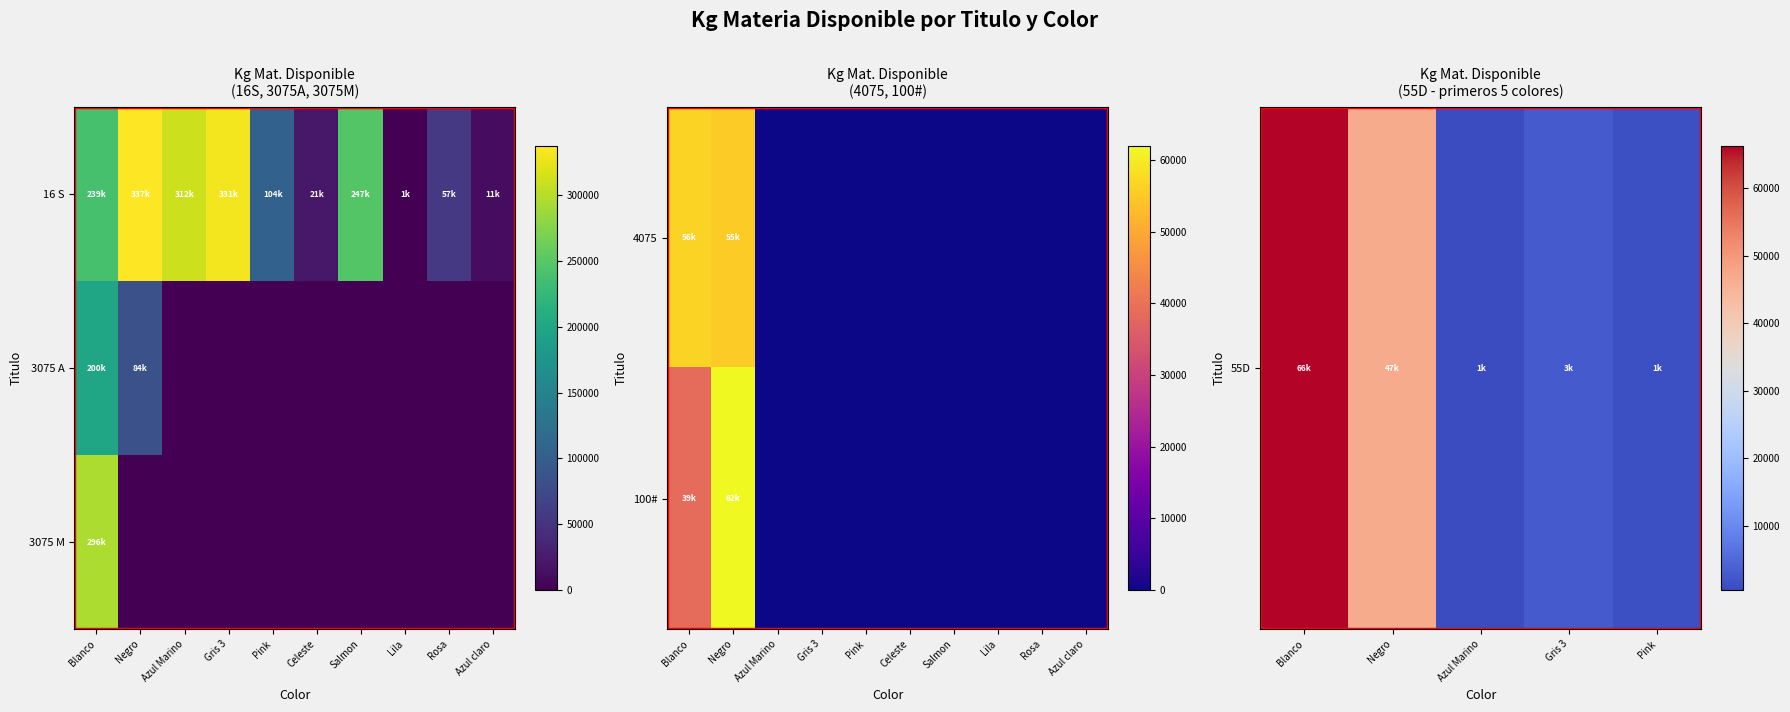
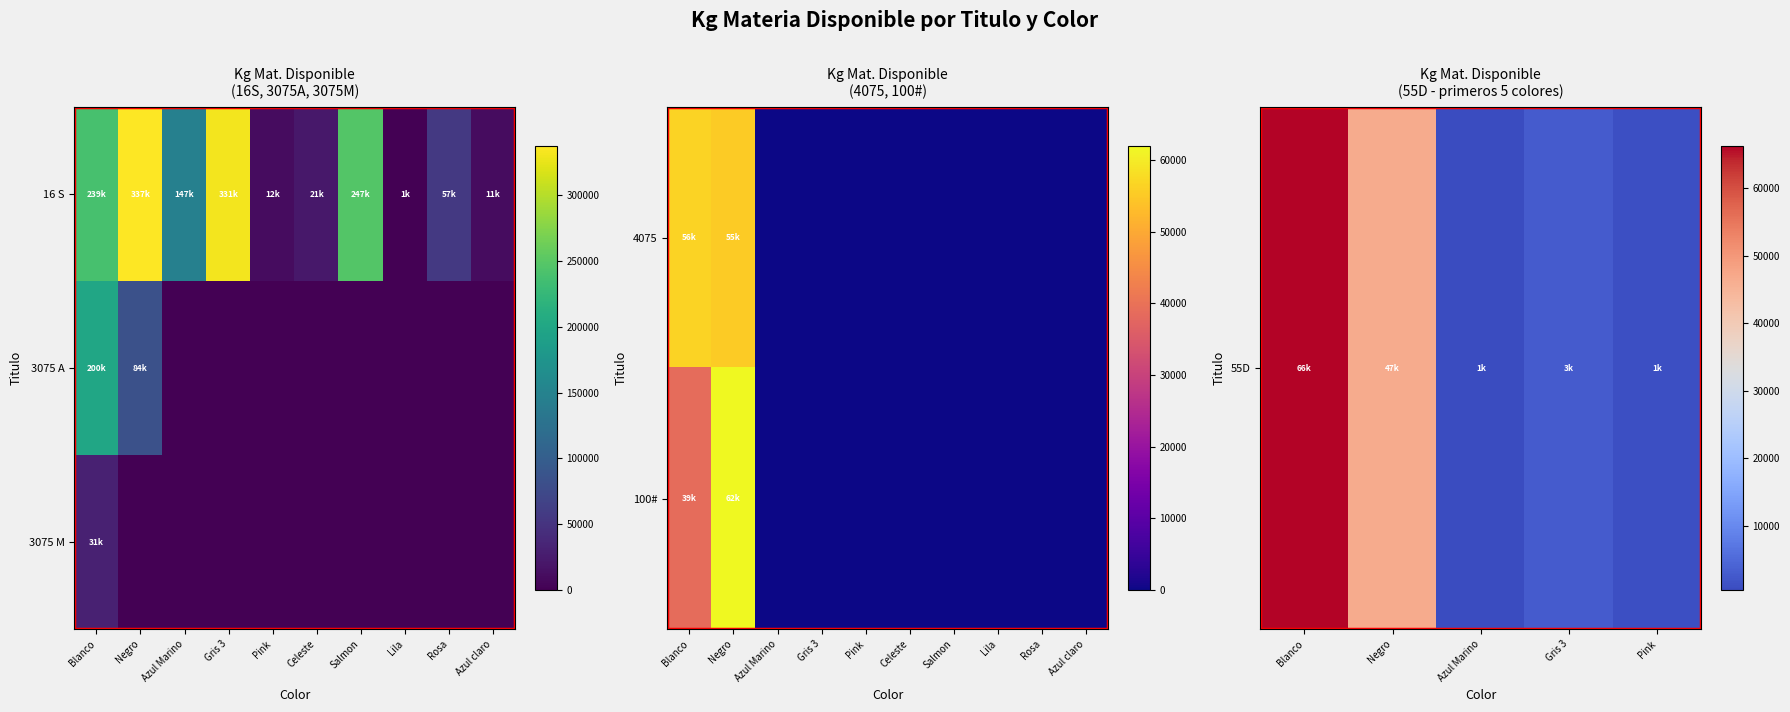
  {
    "Kg Mat. Disponible (16S, 3075A, 3075M)": {
      "16 S": {
        "Blanco": "239k",
        "Negro": "337k",
-       "Azul Marino": "312k",
+       "Azul Marino": "147k",
        "Gris 3": "331k",
-       "Pink": "104k",
+       "Pink": "12k",
        "Celeste": "21k",
        "Salmon": "247k",
        "Lila": "1k",
        "Rosa": "57k",
        "Azul claro": "11k"
      },
      "3075 A": {
        "Blanco": "200k",
        "Negro": "84k"
      },
      "3075 M": {
-       "Blanco": "296k"
+       "Blanco": "31k"
      }
    },
    "Kg Mat. Disponible (4075, 100#)": {
      "4075": {
        "Blanco": "56k",
        "Negro": "55k"
      },
      "100#": {
        "Blanco": "39k",
        "Negro": "62k"
      }
    },
    "Kg Mat. Disponible (55D - primeros 5 colores)": {
      "55D": {
        "Blanco": "66k",
        "Negro": "47k",
        "Azul Marino": "1k",
        "Gris 3": "3k",
        "Pink": "1k"
      }
    }
  }
